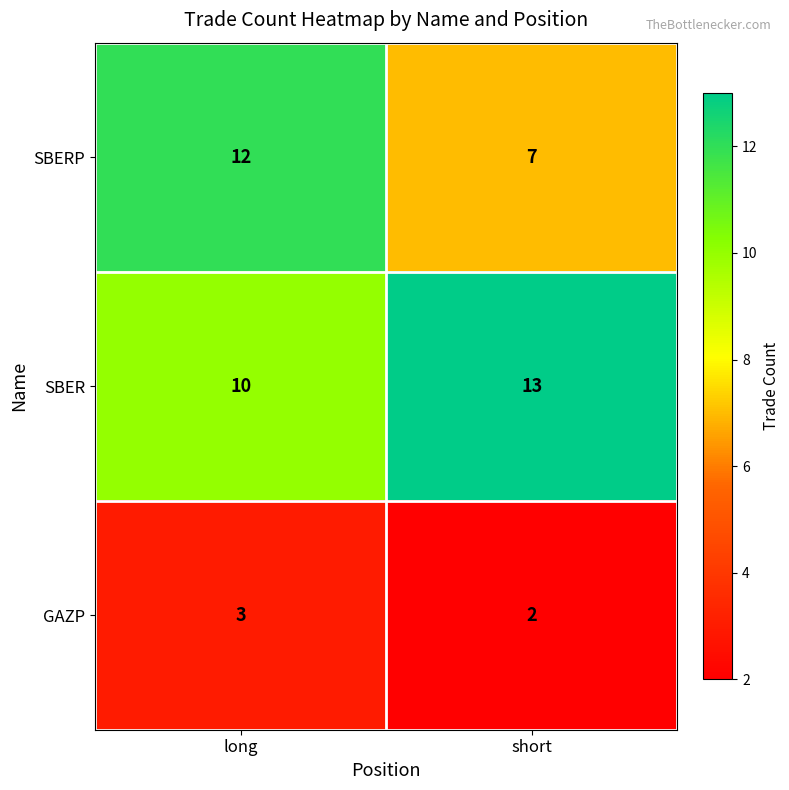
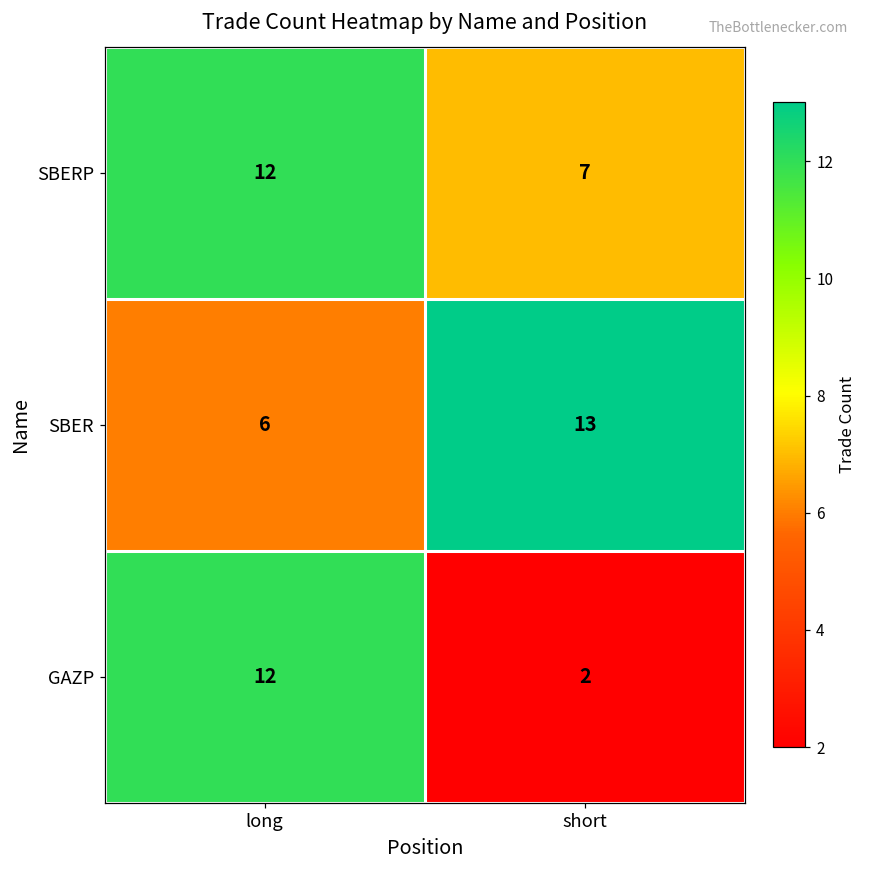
  {
    "SBERP": {
      "long": 12,
      "short": 7
    },
    "SBER": {
-     "long": 10,
+     "long": 6,
      "short": 13
    },
    "GAZP": {
-     "long": 3,
+     "long": 12,
      "short": 2
    }
  }
